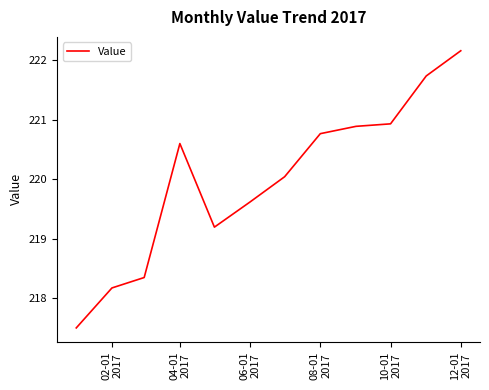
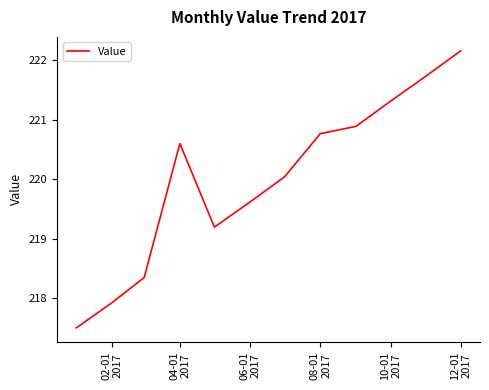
  {
-   "02-01 2017": 218.2,
+   "02-01 2017": 217.9,
    "04-01 2017": 220.6,
    "06-01 2017": 219.6,
    "08-01 2017": 220.8,
-   "10-01 2017": 220.9,
+   "10-01 2017": 221.3,
    "12-01 2017": 222.2
  }
